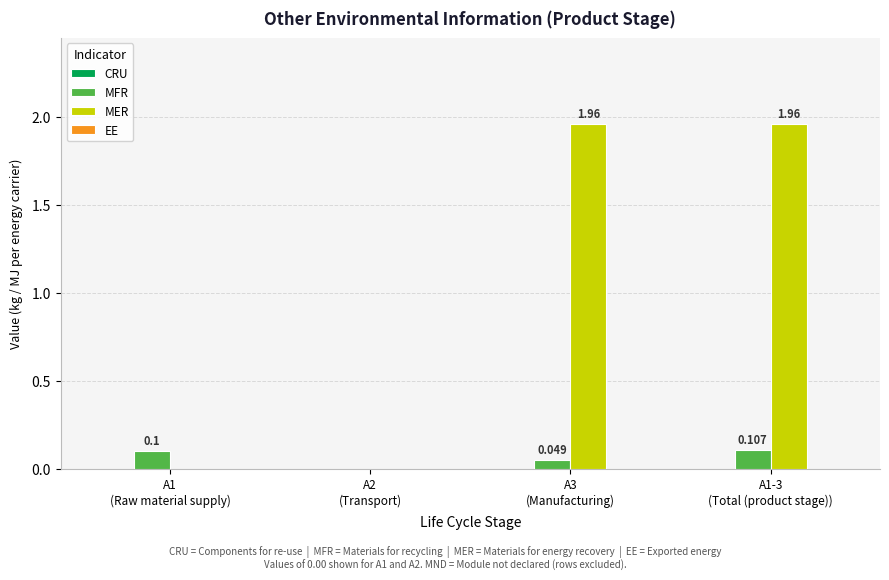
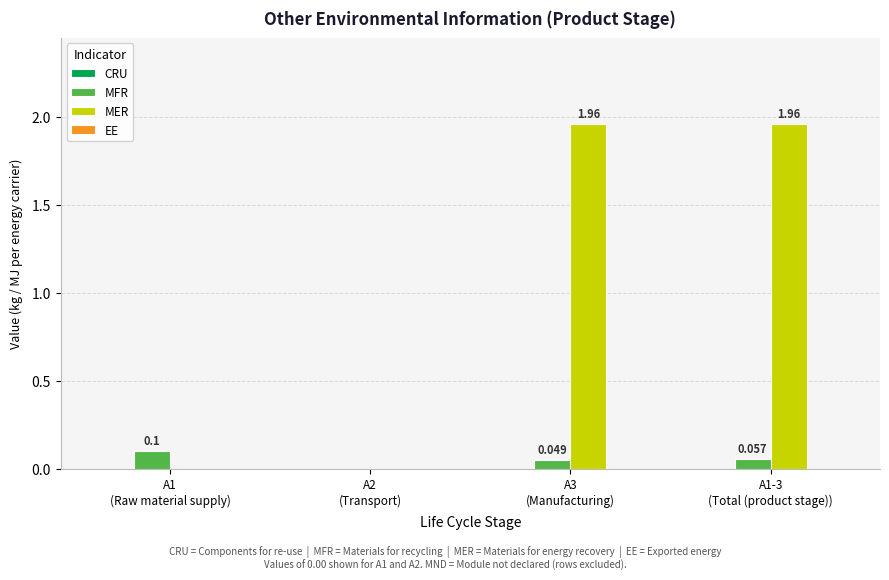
  {
    "CRU": {
      "A1 (Raw material supply)": 0.00,
      "A2 (Transport)": 0.00,
      "A3 (Manufacturing)": 0.00,
      "A1-3 (Total (product stage))": 0.00
    },
    "MFR": {
      "A1 (Raw material supply)": 0.1,
      "A3 (Manufacturing)": 0.049,
-     "A1-3 (Total (product stage))": 0.107
+     "A1-3 (Total (product stage))": 0.057
    },
    "MER": {
      "A3 (Manufacturing)": 1.96,
      "A1-3 (Total (product stage))": 1.96
    },
    "EE": {
      "A1 (Raw material supply)": 0.00,
      "A2 (Transport)": 0.00,
      "A3 (Manufacturing)": 0.00,
      "A1-3 (Total (product stage))": 0.00
    }
  }
